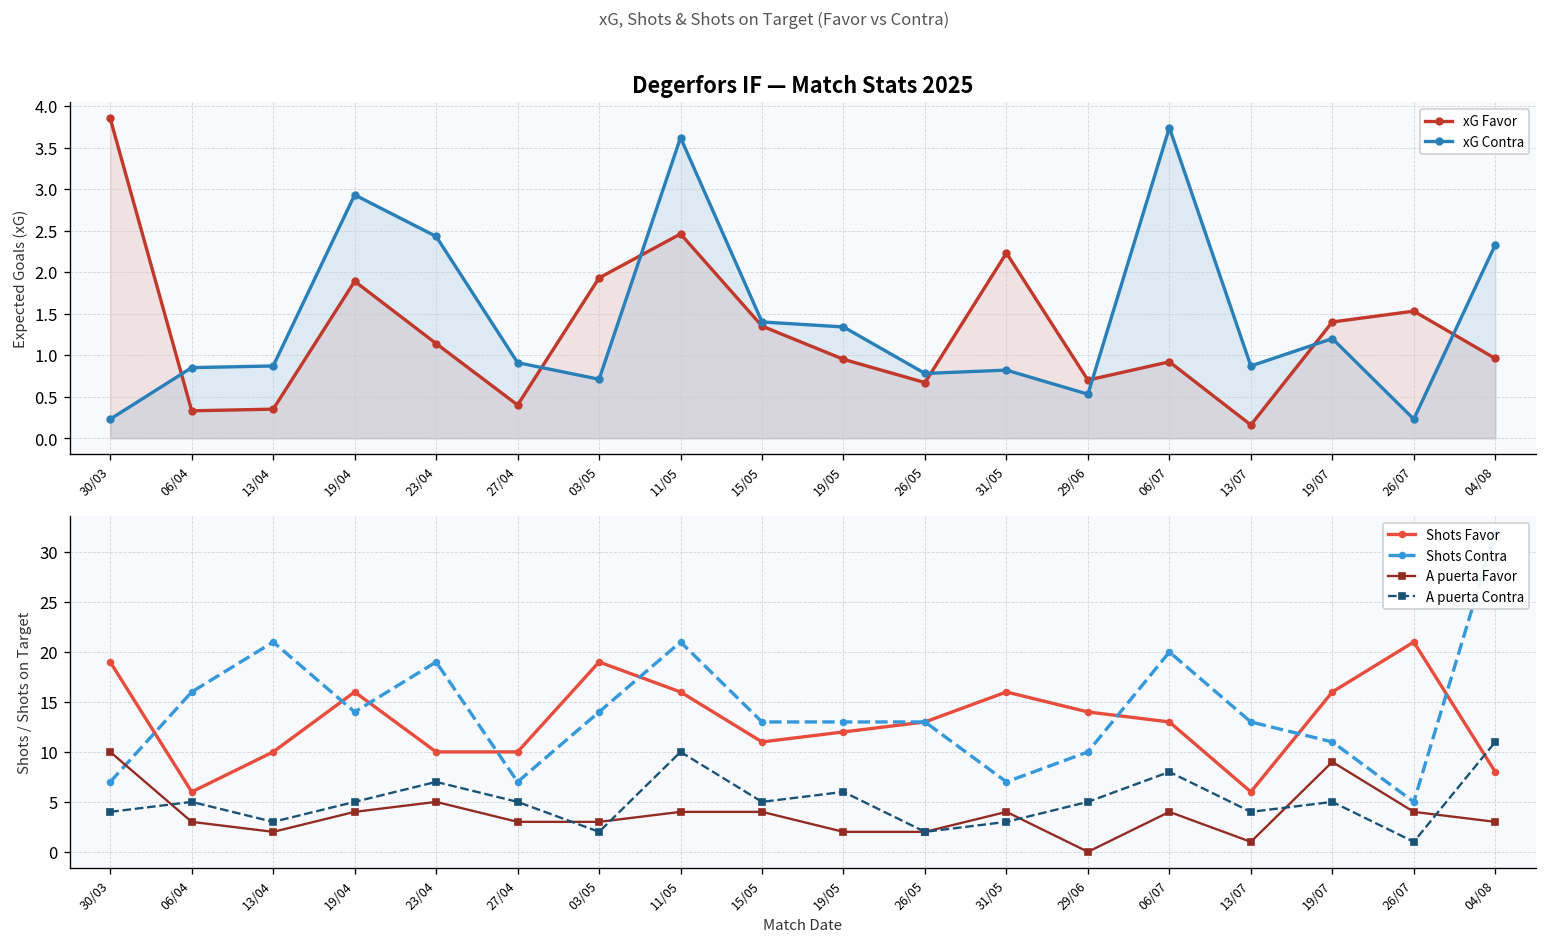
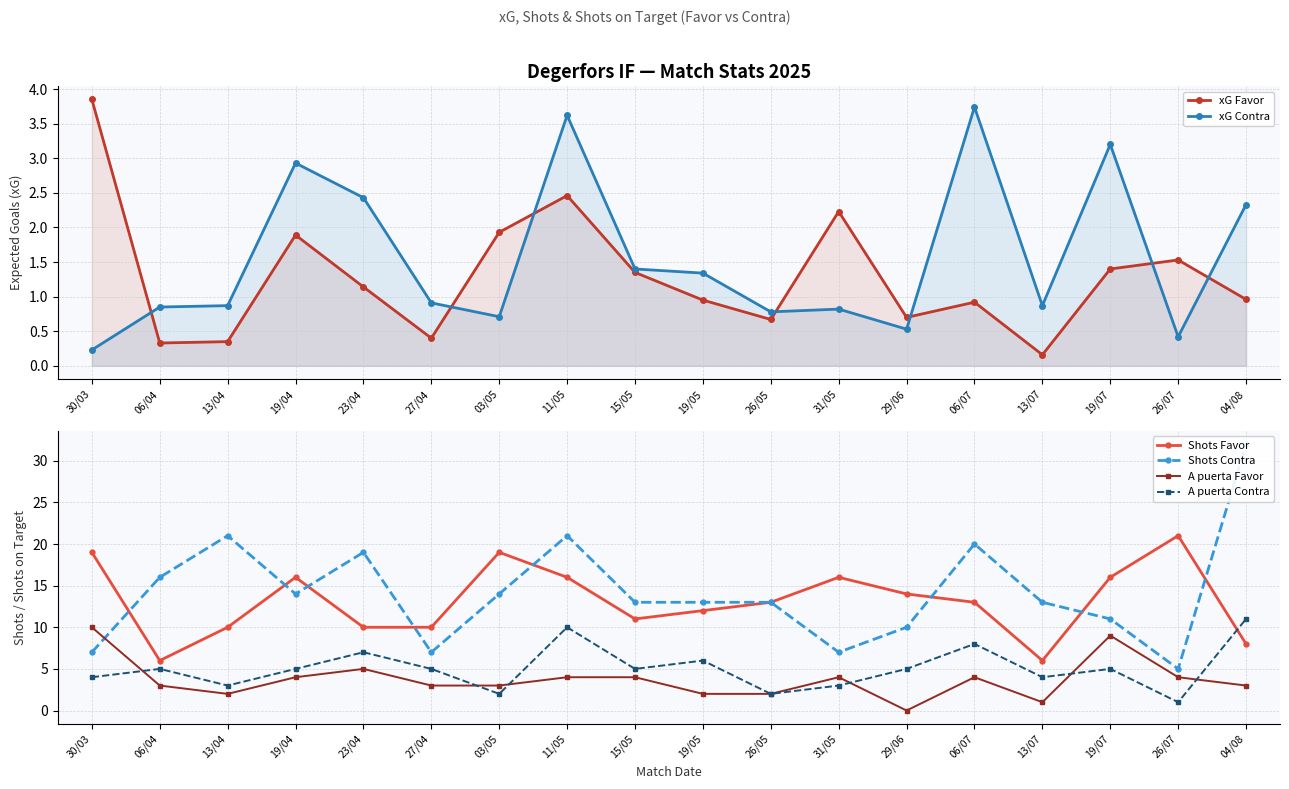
  {
    "Degerfors IF — Match Stats 2025": {
      "xG Favor": {
        "30/03": 3.9,
        "06/04": 0.3,
        "13/04": 0.4,
        "19/04": 1.9,
        "23/04": 1.1,
        "27/04": 0.4,
        "03/05": 1.9,
        "11/05": 2.5,
        "15/05": 1.4,
        "19/05": 1.0,
        "26/05": 0.7,
        "31/05": 2.2,
        "29/06": 0.7,
        "06/07": 0.9,
        "13/07": 0.2,
        "19/07": 1.4,
        "26/07": 1.5,
        "04/08": 1.0
      },
      "xG Contra": {
        "30/03": 0.2,
        "06/04": 0.9,
        "13/04": 0.9,
        "19/04": 2.9,
        "23/04": 2.4,
        "27/04": 0.9,
        "03/05": 0.7,
        "11/05": 3.6,
        "15/05": 1.4,
        "19/05": 1.3,
        "26/05": 0.8,
        "31/05": 0.8,
        "29/06": 0.5,
        "06/07": 3.7,
        "13/07": 0.9,
-       "19/07": 1.2,
-       "26/07": 0.2,
+       "19/07": 3.2,
+       "26/07": 0.4,
        "04/08": 2.3
      }
    }
  }
